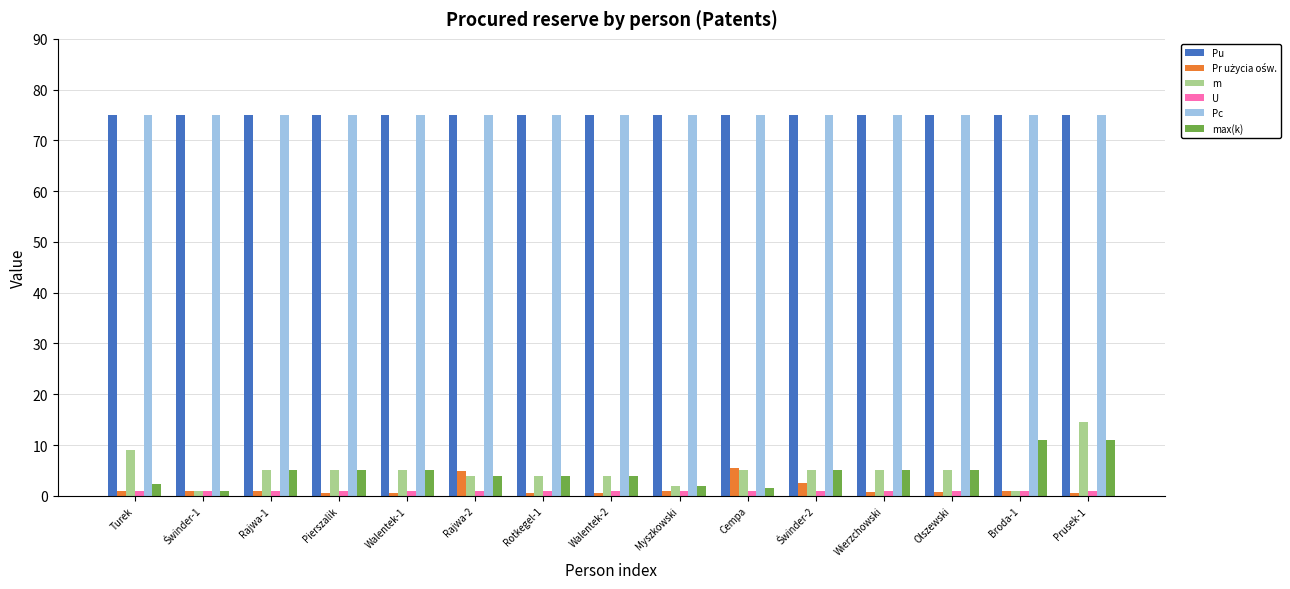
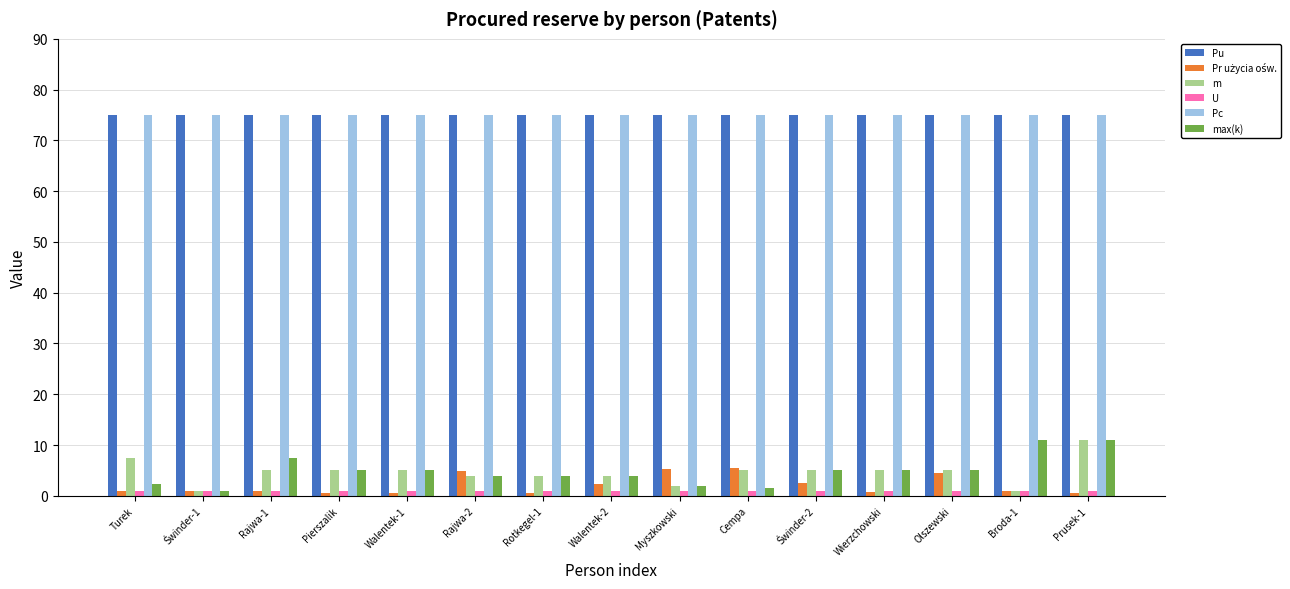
  {
    "Pu": {
      "Turek": 75,
      "Świnder-1": 75,
      "Rajwa-1": 75,
      "Pierszalik": 75,
      "Walentek-1": 75,
      "Rajwa-2": 75,
      "Rotkegel-1": 75,
      "Walentek-2": 75,
      "Myszkowski": 75,
      "Cempa": 75,
      "Świnder-2": 75,
      "Wierzchowski": 75,
      "Olszewski": 75,
      "Broda-1": 75,
      "Prusek-1": 75
    },
    "Pr użycia ośw.": {
      "Turek": 1,
      "Świnder-1": 1,
      "Rajwa-1": 1,
      "Pierszalik": 1,
      "Rajwa-2": 5,
      "Rotkegel-1": 1,
-     "Walentek-2": 0,
-     "Myszkowski": 1,
+     "Walentek-2": 2,
+     "Myszkowski": 5,
      "Cempa": 6,
      "Świnder-2": 3,
      "Wierzchowski": 1,
-     "Olszewski": 1,
+     "Olszewski": 5,
      "Broda-1": 1,
      "Prusek-1": 1
    },
    "m": {
-     "Turek": 9,
+     "Turek": 7,
      "Świnder-1": 1,
      "Rajwa-1": 5,
      "Pierszalik": 5,
      "Walentek-1": 5,
      "Rajwa-2": 4,
      "Rotkegel-1": 4,
      "Walentek-2": 4,
      "Myszkowski": 2,
      "Cempa": 5,
      "Świnder-2": 5,
      "Wierzchowski": 5,
      "Olszewski": 5,
      "Broda-1": 1,
-     "Prusek-1": 15
+     "Prusek-1": 11
    },
    "U": {
      "Turek": 1,
      "Świnder-1": 1,
      "Rajwa-1": 1,
      "Pierszalik": 1,
      "Walentek-1": 1,
      "Rajwa-2": 1,
      "Rotkegel-1": 1,
      "Walentek-2": 1,
      "Myszkowski": 1,
      "Cempa": 1,
      "Świnder-2": 1,
      "Wierzchowski": 1,
      "Olszewski": 1,
      "Broda-1": 1,
      "Prusek-1": 1
    },
    "Pc": {
      "Turek": 75,
      "Świnder-1": 75,
      "Rajwa-1": 75,
      "Pierszalik": 75,
      "Walentek-1": 75,
      "Rajwa-2": 75,
      "Rotkegel-1": 75,
      "Walentek-2": 75,
      "Myszkowski": 75,
      "Cempa": 75,
      "Świnder-2": 75,
      "Wierzchowski": 75,
      "Olszewski": 75,
      "Broda-1": 75,
      "Prusek-1": 75
    },
    "max(k)": {
      "Turek": 2,
      "Świnder-1": 1,
-     "Rajwa-1": 5,
+     "Rajwa-1": 8,
      "Pierszalik": 5,
      "Walentek-1": 5,
      "Rajwa-2": 4,
      "Rotkegel-1": 4,
      "Walentek-2": 4,
      "Myszkowski": 2,
      "Cempa": 2,
      "Świnder-2": 5,
      "Wierzchowski": 5,
      "Olszewski": 5,
      "Broda-1": 11,
      "Prusek-1": 11
    }
  }
